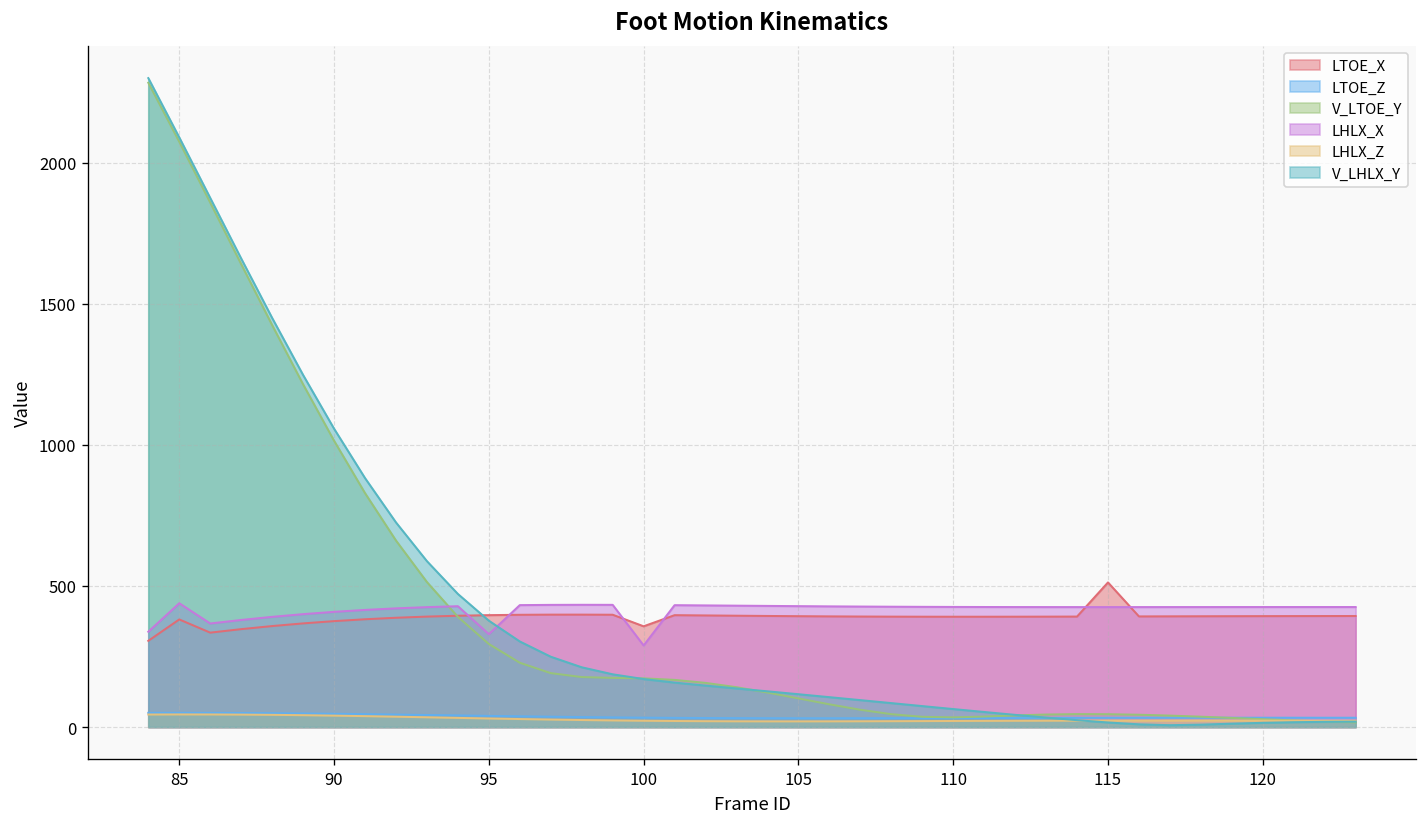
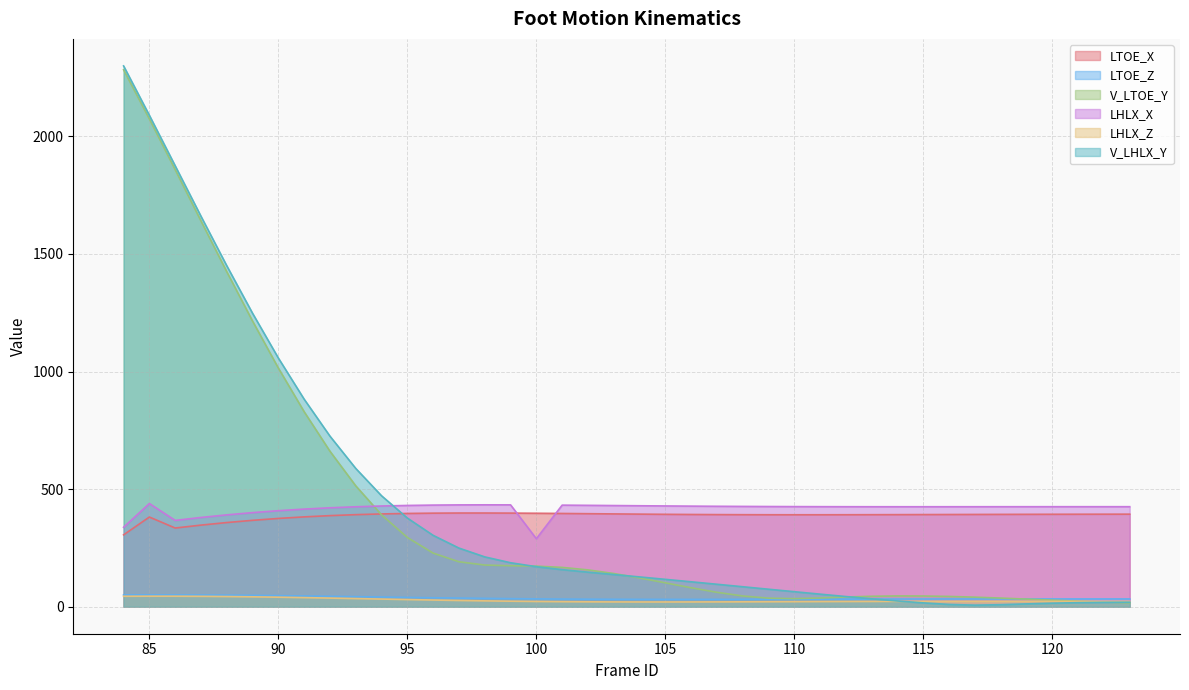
  {
    "LTOE_X": {
      "85": 380,
      "90": 380,
      "95": 400,
-     "100": 360,
+     "100": 400,
      "105": 390,
      "110": 390,
-     "115": 510,
+     "115": 390,
      "120": 390
    },
    "LHLX_X": {
      "85": 440,
      "90": 410,
-     "95": 330,
+     "95": 430,
      "100": 290,
      "105": 430,
      "110": 430,
      "115": 420,
      "120": 430
    }
  }
